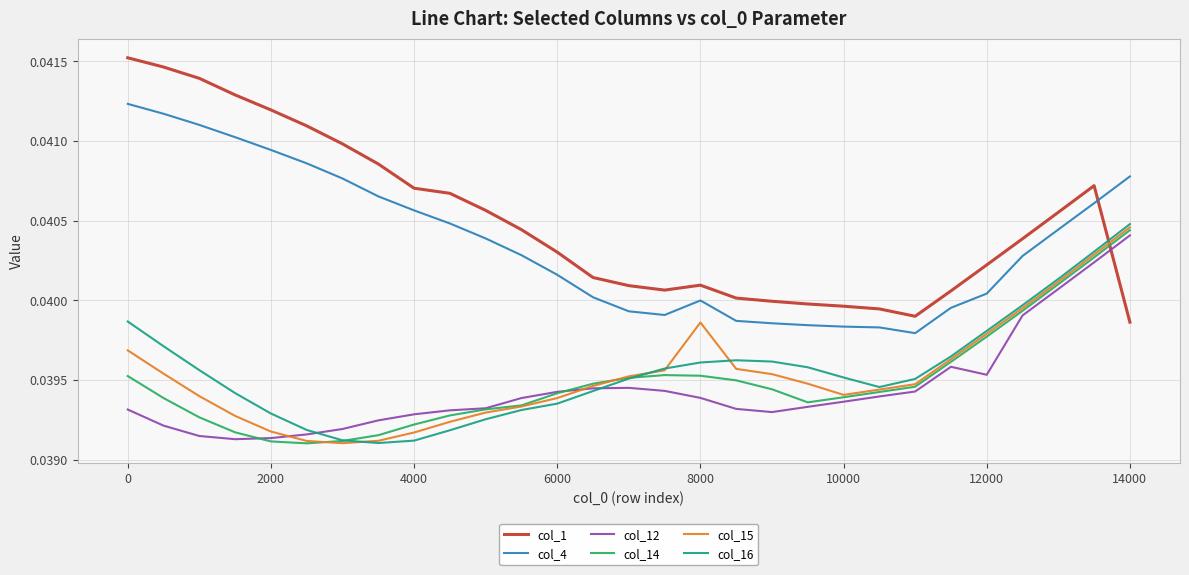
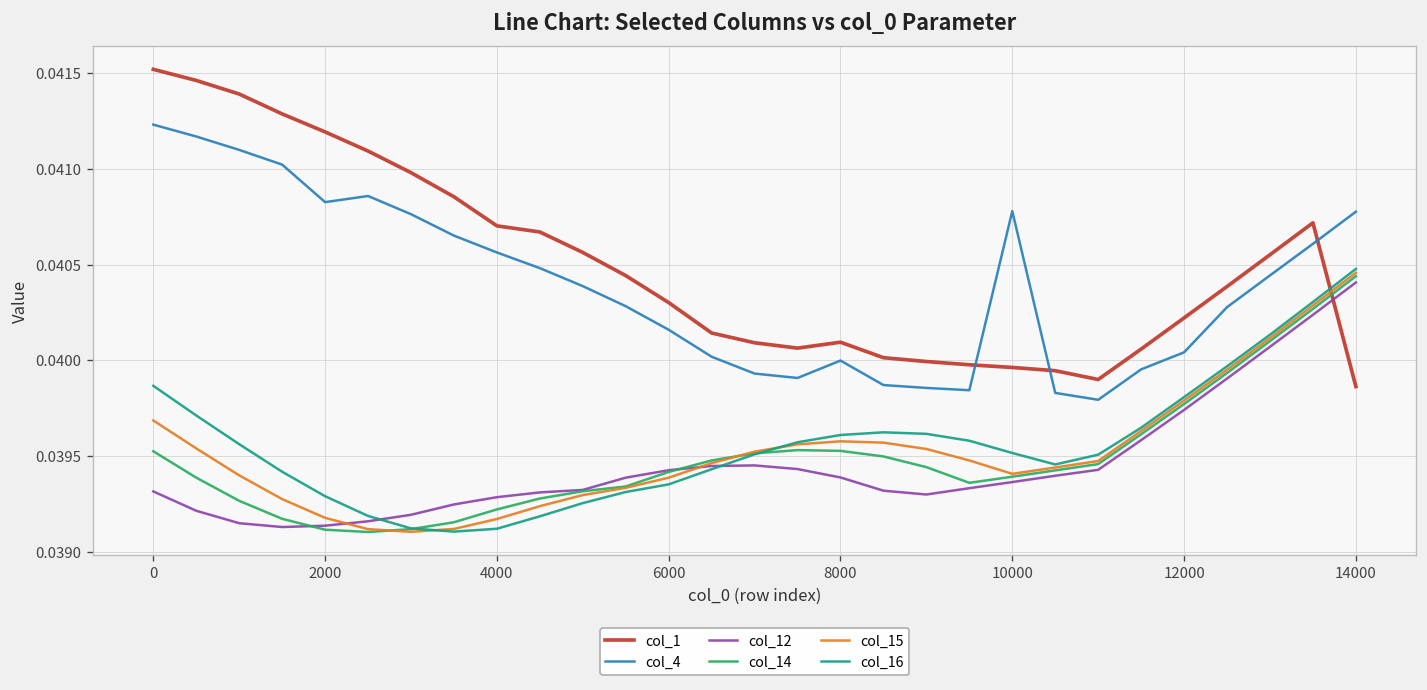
  {
    "col_1": {
      "0": 0.04152,
      "2000": 0.04119,
      "4000": 0.04070,
      "6000": 0.04030,
      "8000": 0.04010,
      "10000": 0.03996,
      "12000": 0.04022,
      "14000": 0.03986
    },
    "col_4": {
      "0": 0.04123,
-     "2000": 0.04094,
+     "2000": 0.04083,
      "4000": 0.04056,
      "6000": 0.04016,
      "8000": 0.04000,
-     "10000": 0.03984,
+     "10000": 0.04078,
      "12000": 0.04004,
      "14000": 0.04078
    },
    "col_12": {
      "0": 0.03932,
      "2000": 0.03914,
      "4000": 0.03929,
      "8000": 0.03939,
      "10000": 0.03936,
-     "12000": 0.03953,
+     "12000": 0.03974,
      "14000": 0.04041
    },
    "col_15": {
      "0": 0.03969,
      "2000": 0.03918,
      "4000": 0.03917,
      "6000": 0.03939,
-     "8000": 0.03986,
+     "8000": 0.03958,
      "12000": 0.03979,
      "14000": 0.04046
    }
  }
